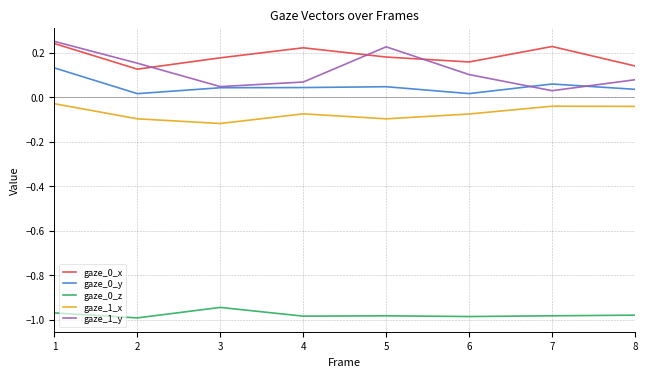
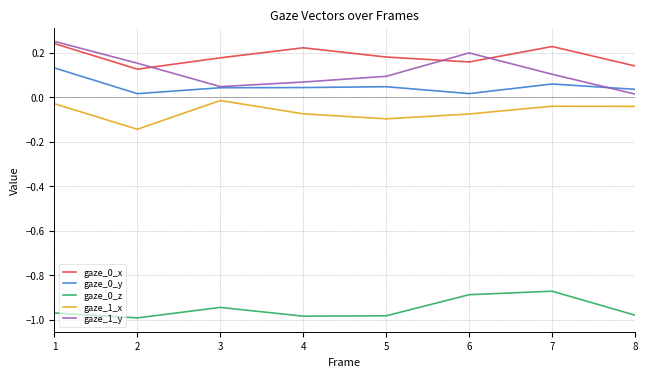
  {
    "gaze_0_x": {
      "2": 0.13,
      "3": 0.18,
      "4": 0.22,
      "5": 0.18,
      "6": 0.16,
      "7": 0.23,
      "8": 0.14
    },
    "gaze_0_y": {
      "1": 0.13,
      "2": 0.02,
      "4": 0.04,
      "5": 0.05,
      "6": 0.02,
      "7": 0.06,
      "8": 0.03
    },
    "gaze_0_z": {
      "1": -0.97,
      "2": -0.99,
      "3": -0.94,
      "4": -0.98,
      "5": -0.98,
-     "6": -0.99,
-     "7": -0.98,
+     "6": -0.89,
+     "7": -0.87,
      "8": -0.98
    },
    "gaze_1_x": {
      "1": -0.03,
-     "2": -0.10,
-     "3": -0.12,
+     "2": -0.14,
+     "3": -0.02,
      "4": -0.08,
      "5": -0.10,
      "6": -0.08,
      "7": -0.04,
      "8": -0.04
    },
    "gaze_1_y": {
      "2": 0.15,
      "4": 0.07,
-     "5": 0.23,
-     "6": 0.10,
-     "7": 0.03,
-     "8": 0.08
+     "5": 0.09,
+     "6": 0.20,
+     "7": 0.10,
+     "8": 0.01
    }
  }
